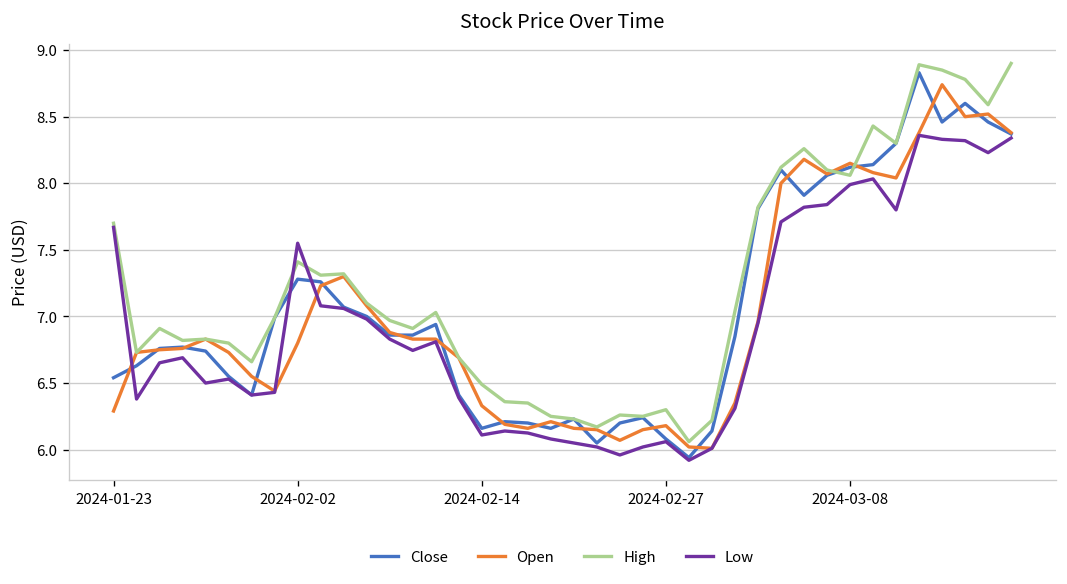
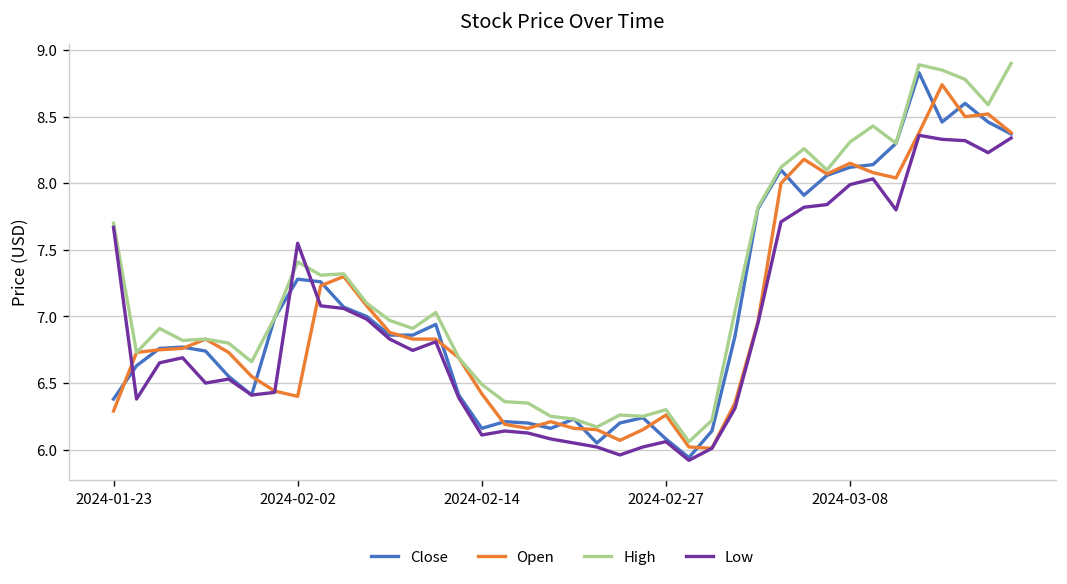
  {
    "Close": {
-     "2024-01-23": 6.54,
+     "2024-01-23": 6.38,
      "2024-02-02": 7.28,
      "2024-02-14": 6.16,
      "2024-03-08": 8.12
    },
    "Open": {
      "2024-01-23": 6.29,
-     "2024-02-02": 6.8,
-     "2024-02-14": 6.33,
-     "2024-02-27": 6.18,
+     "2024-02-02": 6.4,
+     "2024-02-14": 6.42,
+     "2024-02-27": 6.26,
      "2024-03-08": 8.15
    },
    "High": {
      "2024-01-23": 7.70,
      "2024-02-02": 7.41,
      "2024-02-14": 6.49,
      "2024-02-27": 6.30,
-     "2024-03-08": 8.06
+     "2024-03-08": 8.31
    },
    "Low": {
      "2024-01-23": 7.67,
      "2024-02-02": 7.55,
      "2024-02-14": 6.11,
      "2024-03-08": 7.99
    }
  }
